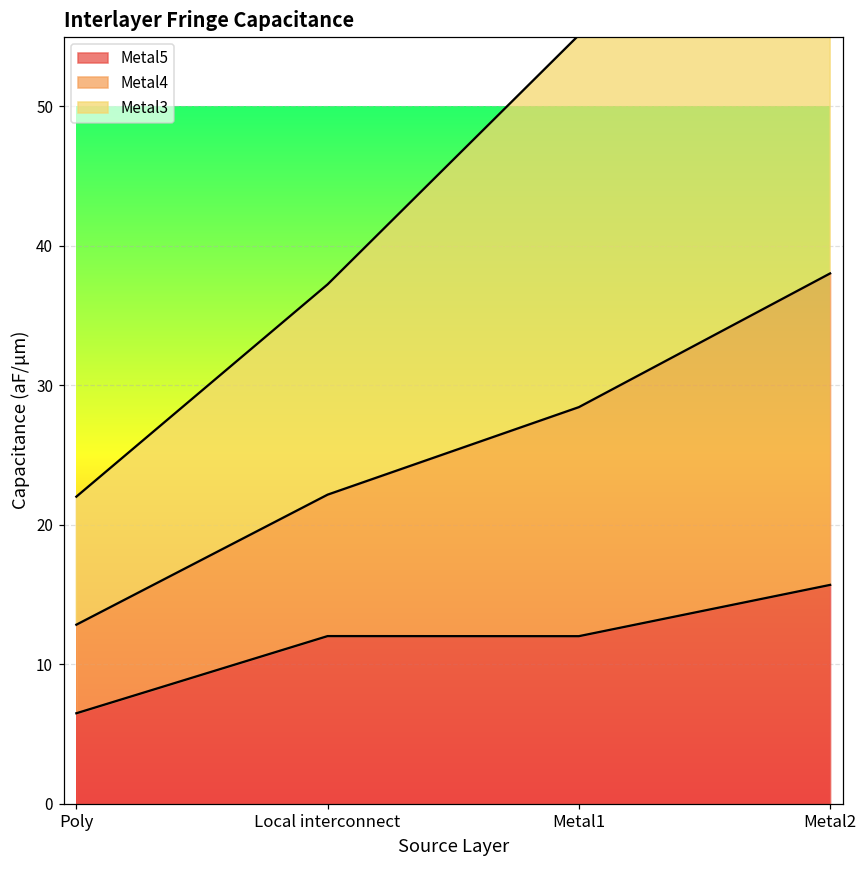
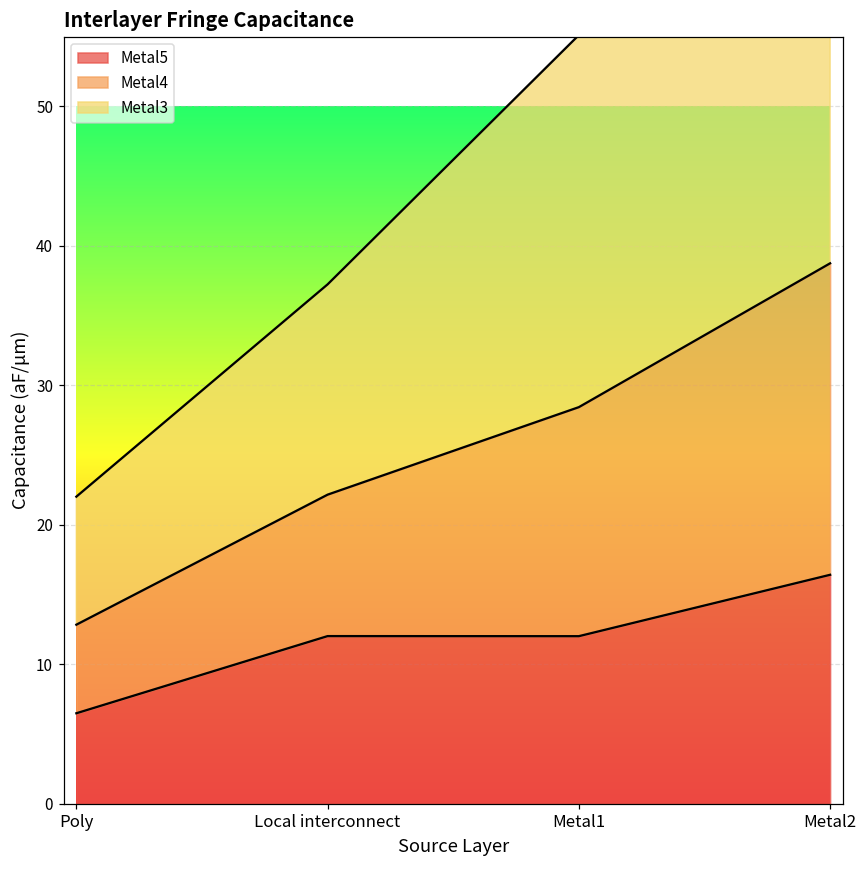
  {
    "Metal5": {
      "Poly": 6.5,
      "Local interconnect": 12.0,
      "Metal1": 12.0,
-     "Metal2": 15.7
+     "Metal2": 16.4
    }
  }
